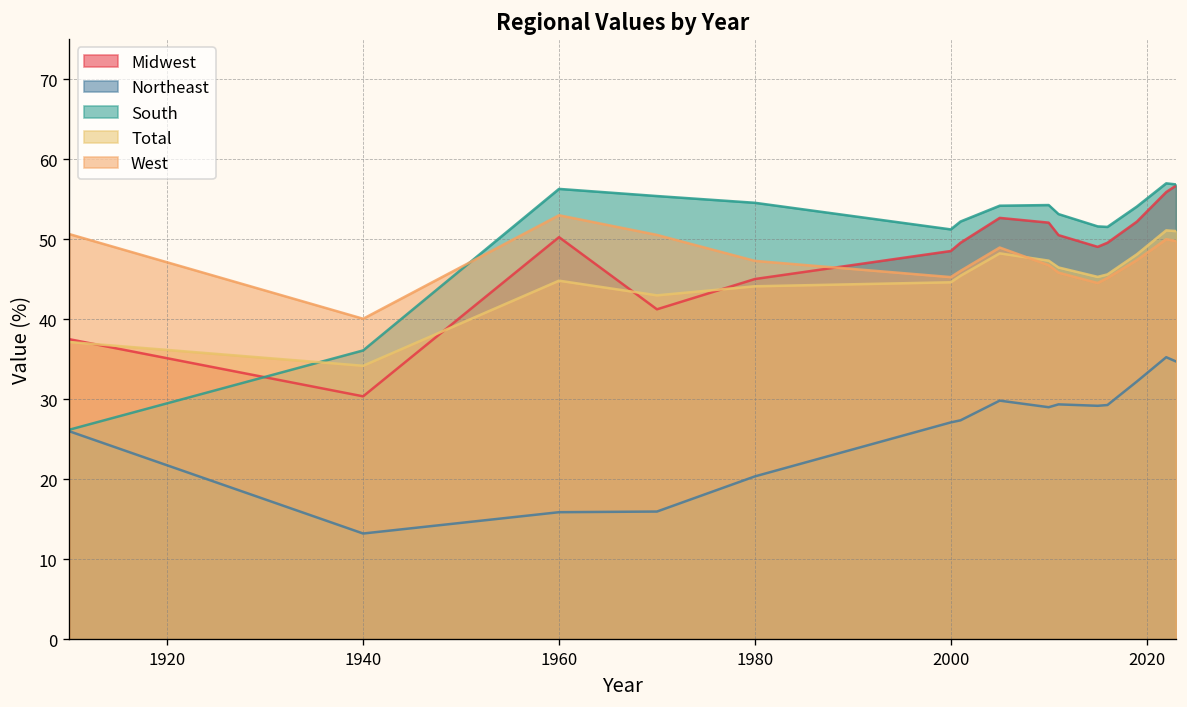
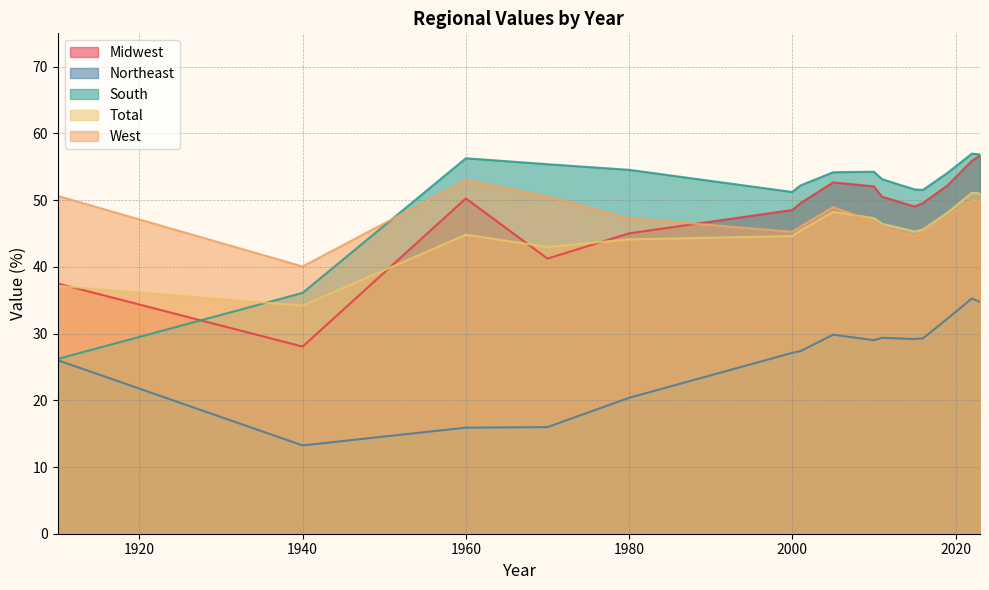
  {
    "Midwest": {
-     "1940": 30,
+     "1940": 28,
      "1960": 50,
      "1980": 45,
      "2000": 49
    }
  }
